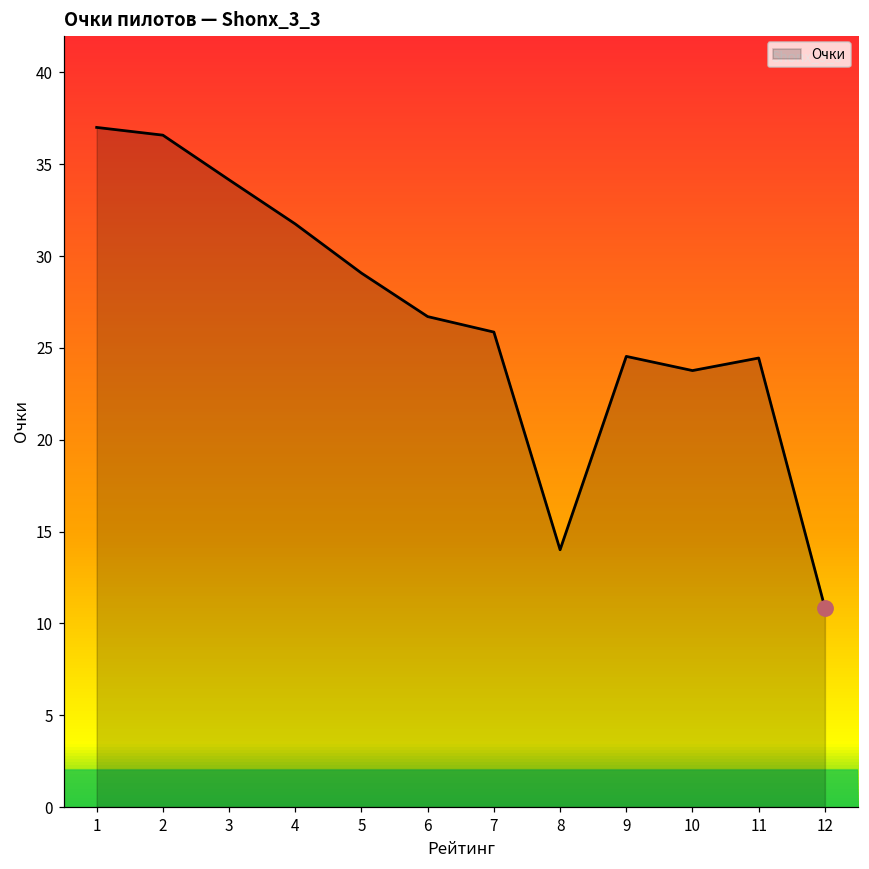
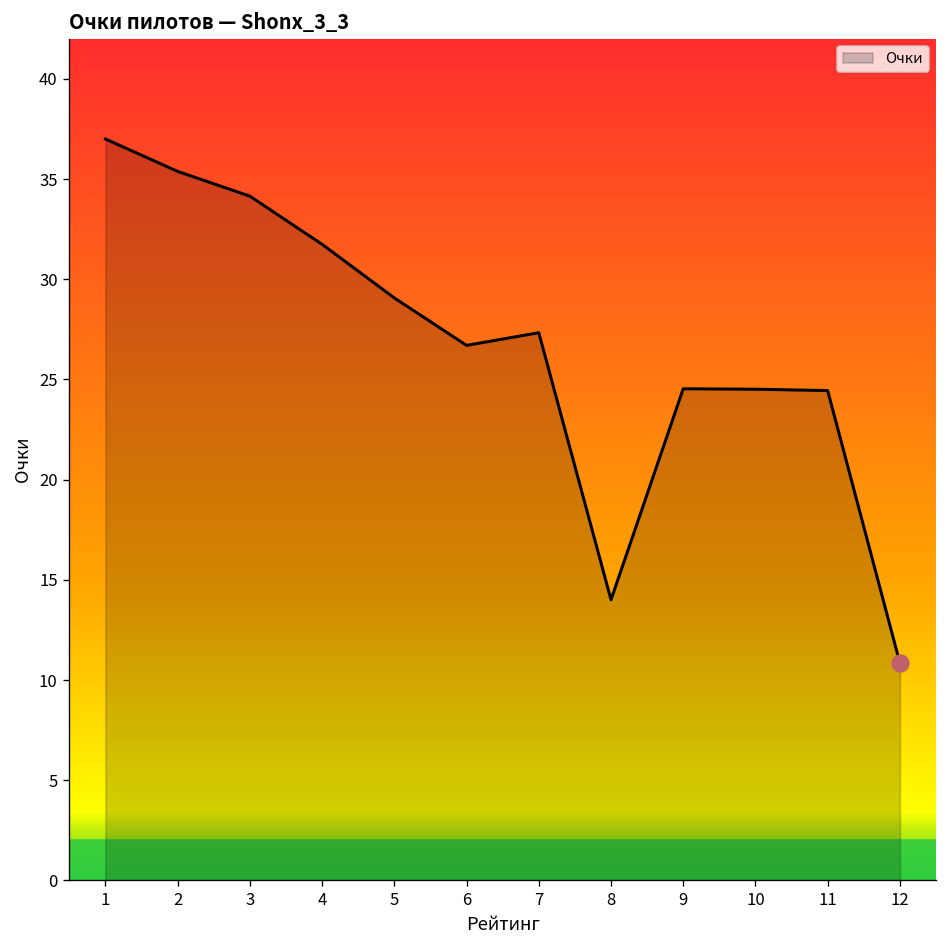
  {
    "Очки": {
      "1": 37.0,
-     "2": 36.6,
+     "2": 35.4,
      "3": 34.1,
      "4": 31.7,
      "5": 29.1,
      "6": 26.7,
-     "7": 25.9,
+     "7": 27.3,
      "8": 14.0,
      "9": 24.5,
-     "10": 23.8,
+     "10": 24.5,
      "11": 24.4
    }
  }
